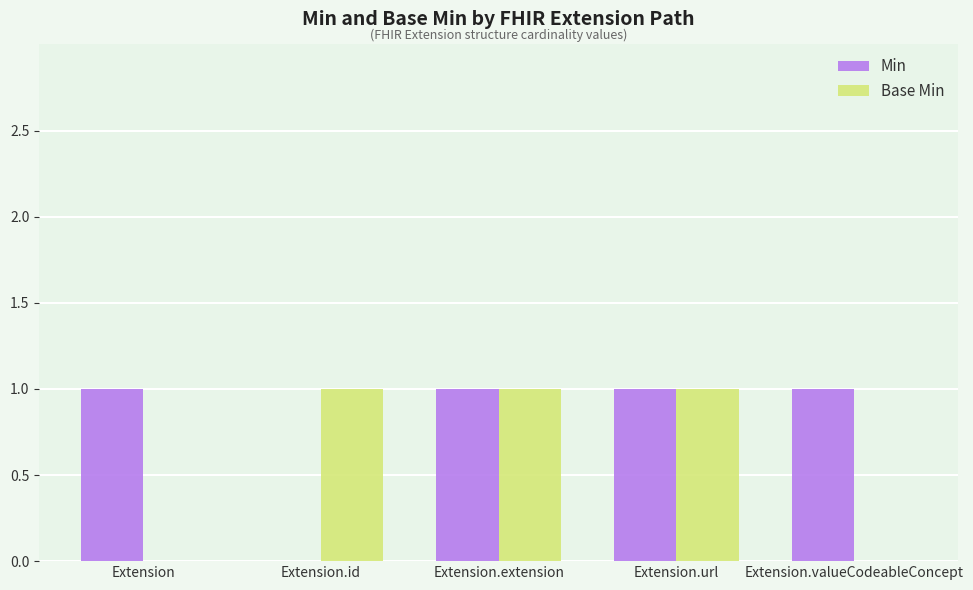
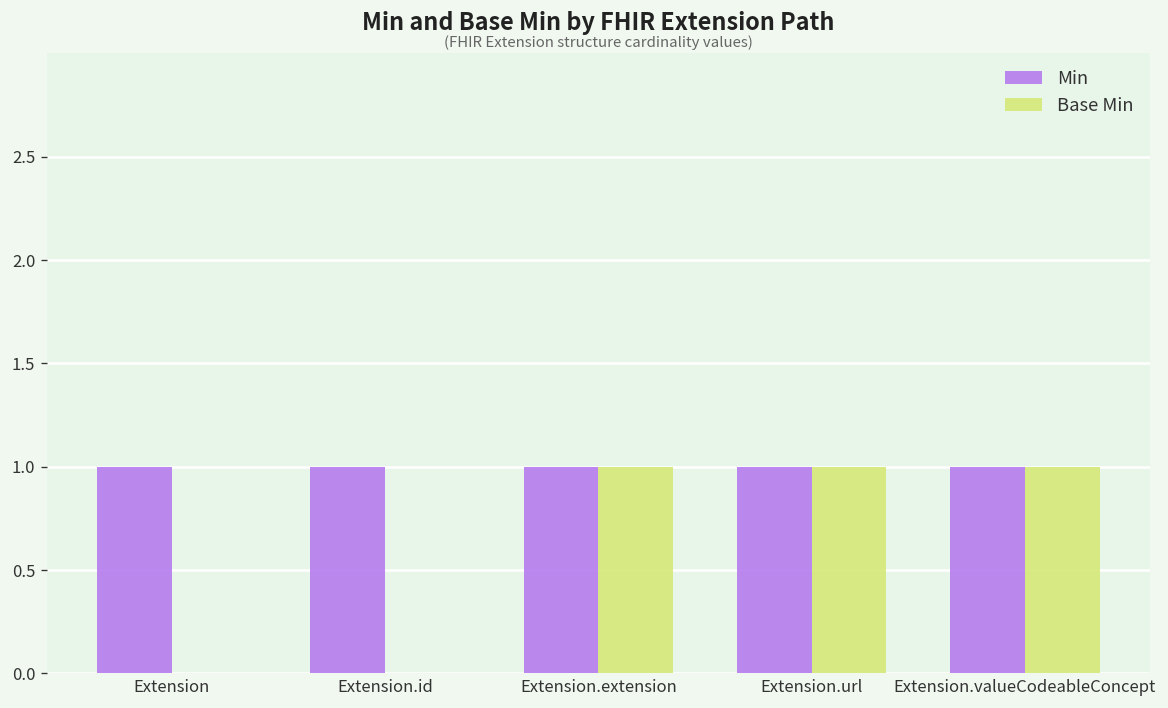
  {
    "Min": {
      "Extension": 1,
-     "Extension.id": 0,
+     "Extension.id": 1,
      "Extension.extension": 1,
      "Extension.url": 1,
      "Extension.valueCodeableConcept": 1
    },
    "Base Min": {
      "Extension": 0,
-     "Extension.id": 1,
+     "Extension.id": 0,
      "Extension.extension": 1,
      "Extension.url": 1,
-     "Extension.valueCodeableConcept": 0
+     "Extension.valueCodeableConcept": 1
    }
  }
